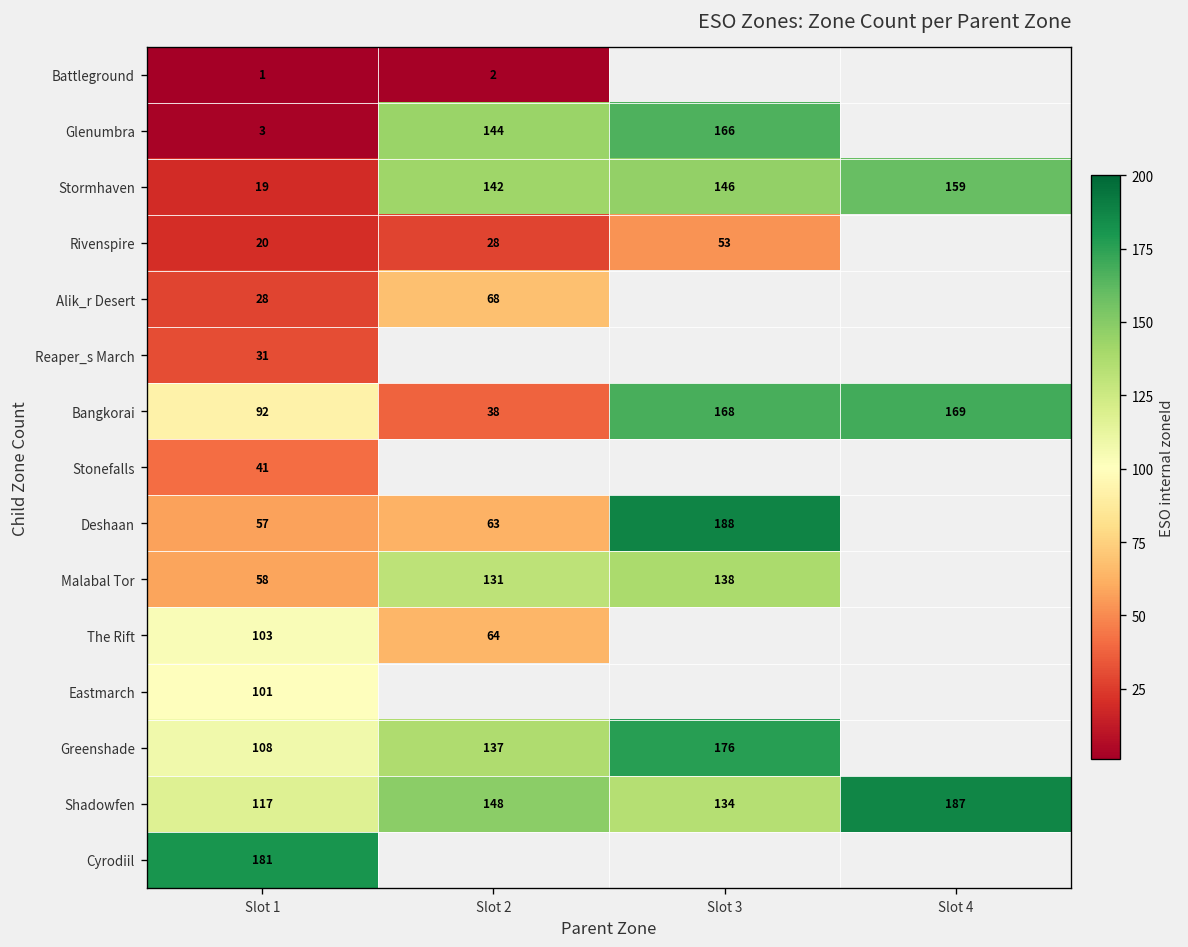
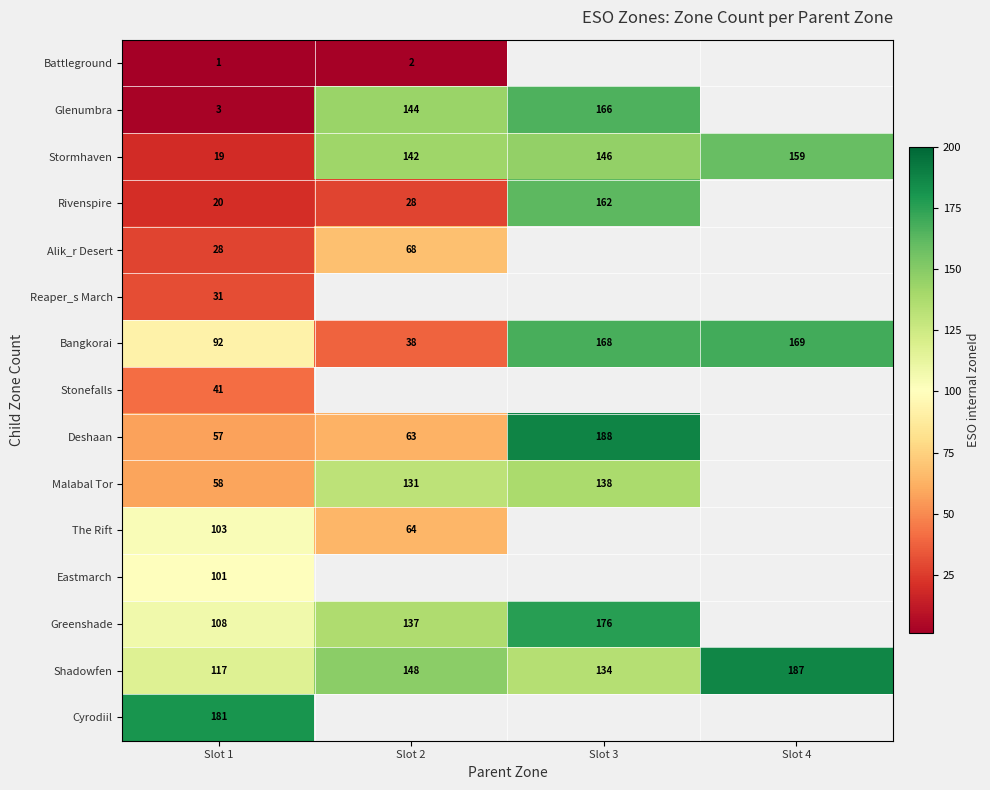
  {
    "Battleground": {
      "Slot 1": 1,
      "Slot 2": 2
    },
    "Glenumbra": {
      "Slot 1": 3,
      "Slot 2": 144,
      "Slot 3": 166
    },
    "Stormhaven": {
      "Slot 1": 19,
      "Slot 2": 142,
      "Slot 3": 146,
      "Slot 4": 159
    },
    "Rivenspire": {
      "Slot 1": 20,
      "Slot 2": 28,
-     "Slot 3": 53
+     "Slot 3": 162
    },
    "Alik_r Desert": {
      "Slot 1": 28,
      "Slot 2": 68
    },
    "Reaper_s March": {
      "Slot 1": 31
    },
    "Bangkorai": {
      "Slot 1": 92,
      "Slot 2": 38,
      "Slot 3": 168,
      "Slot 4": 169
    },
    "Stonefalls": {
      "Slot 1": 41
    },
    "Deshaan": {
      "Slot 1": 57,
      "Slot 2": 63,
      "Slot 3": 188
    },
    "Malabal Tor": {
      "Slot 1": 58,
      "Slot 2": 131,
      "Slot 3": 138
    },
    "The Rift": {
      "Slot 1": 103,
      "Slot 2": 64
    },
    "Eastmarch": {
      "Slot 1": 101
    },
    "Greenshade": {
      "Slot 1": 108,
      "Slot 2": 137,
      "Slot 3": 176
    },
    "Shadowfen": {
      "Slot 1": 117,
      "Slot 2": 148,
      "Slot 3": 134,
      "Slot 4": 187
    },
    "Cyrodiil": {
      "Slot 1": 181
    }
  }
